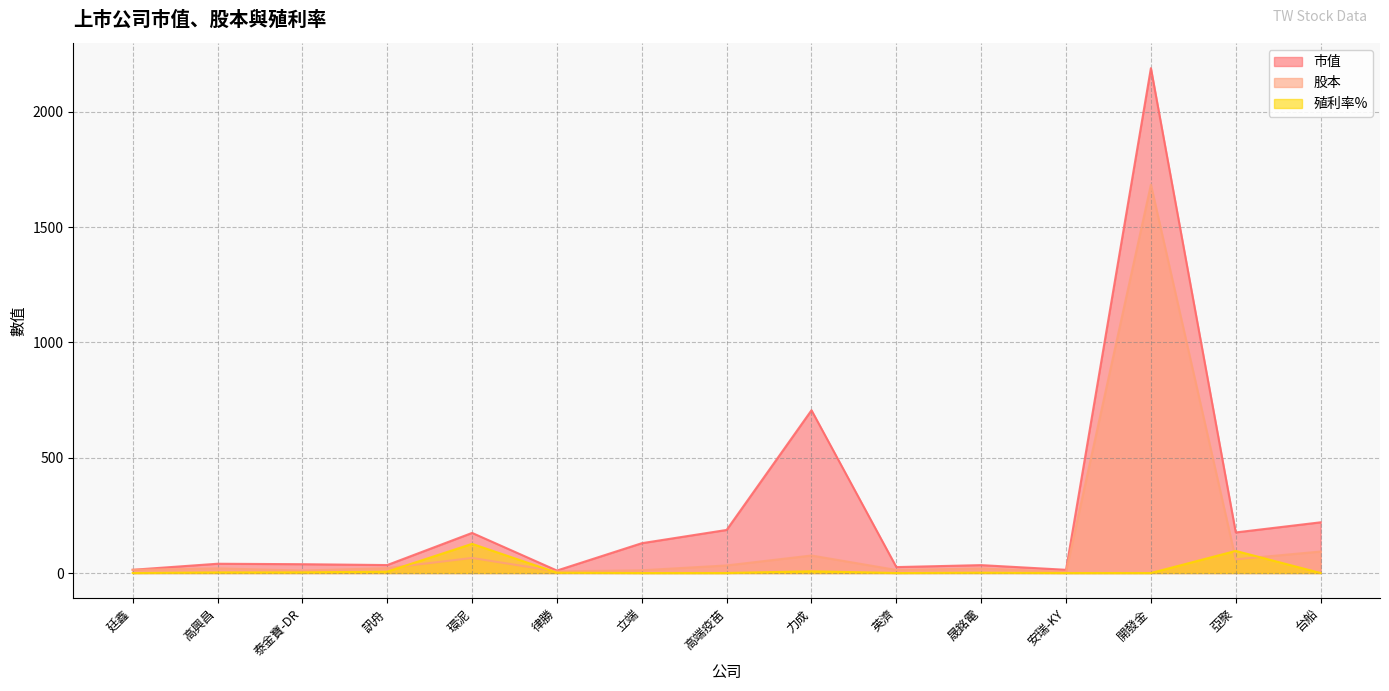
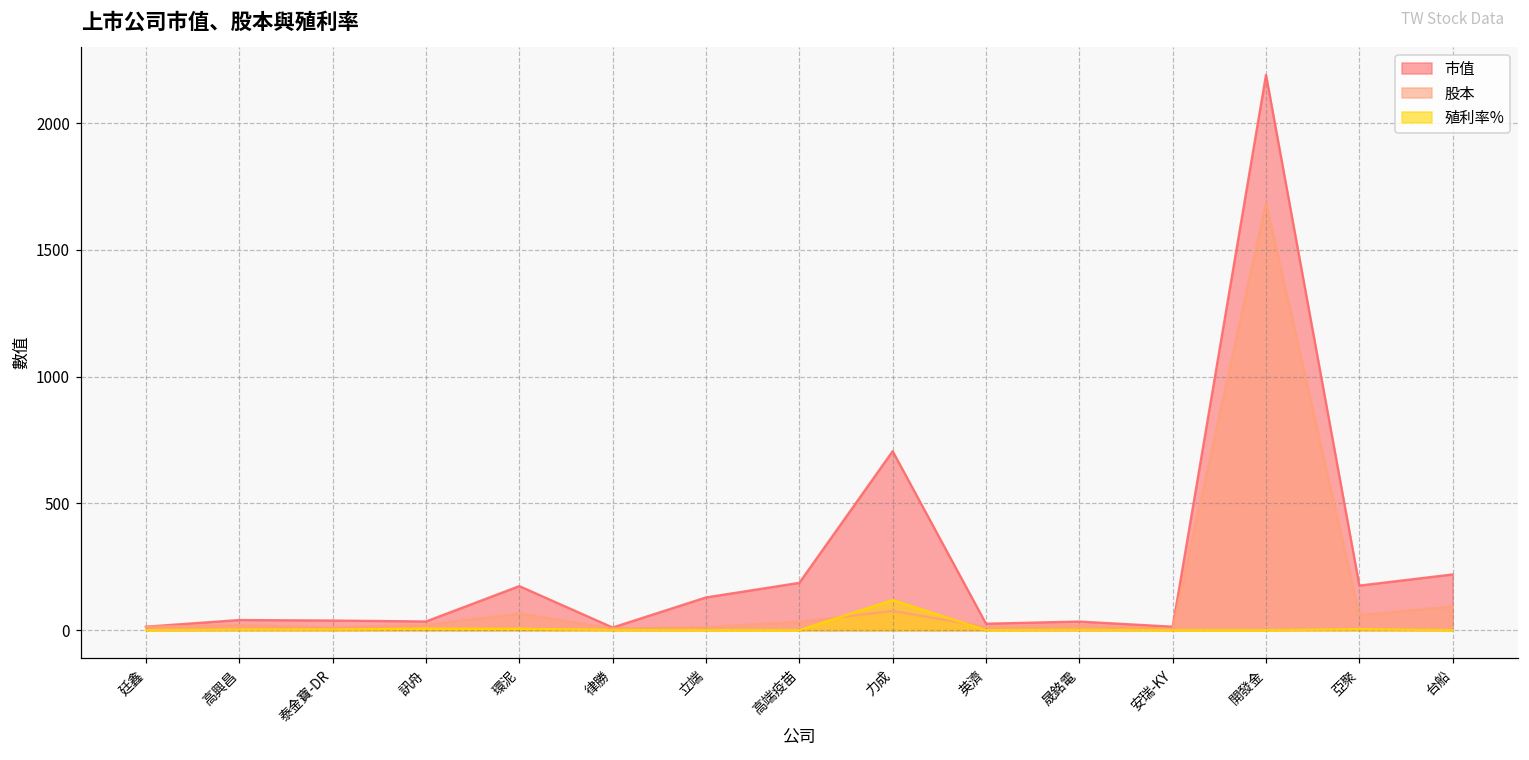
  {
    "殖利率%": {
      "廷鑫": 0,
      "高興昌": 0,
      "訊舟": 10,
-     "環泥": 130,
+     "環泥": 10,
      "立端": 0,
      "高端疫苗": 0,
-     "力成": 10,
+     "力成": 120,
      "英濟": 0,
      "晟銘電": 0,
      "開發金": 0,
-     "亞聚": 100,
+     "亞聚": 0,
      "台船": 0
    }
  }
